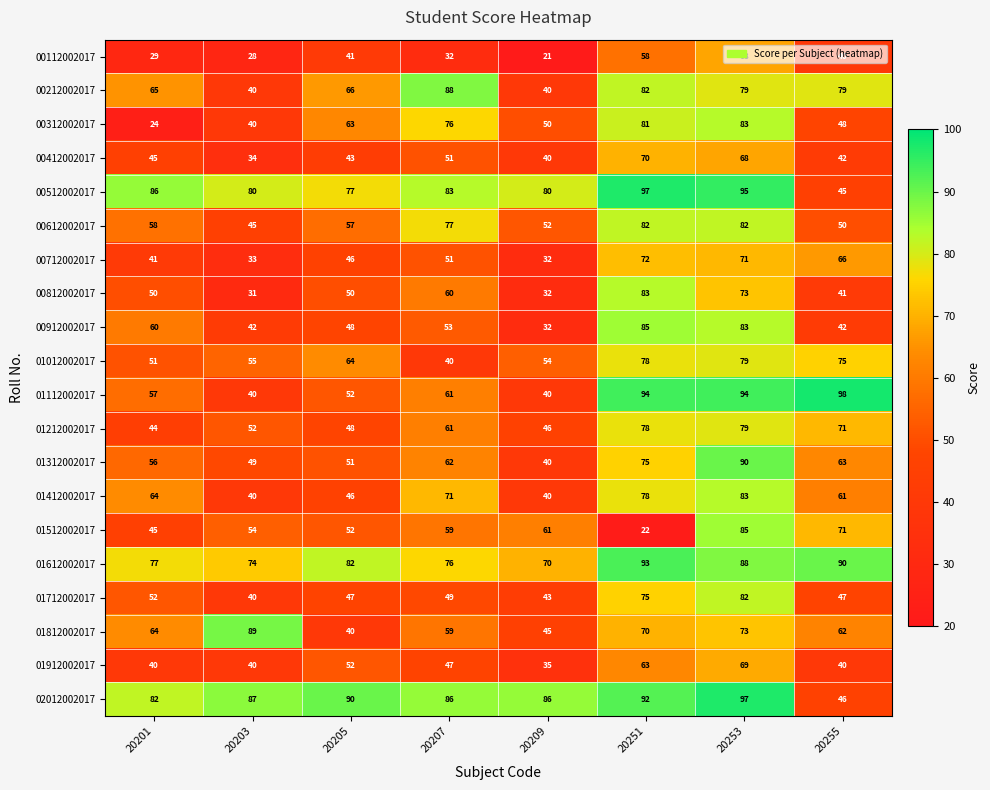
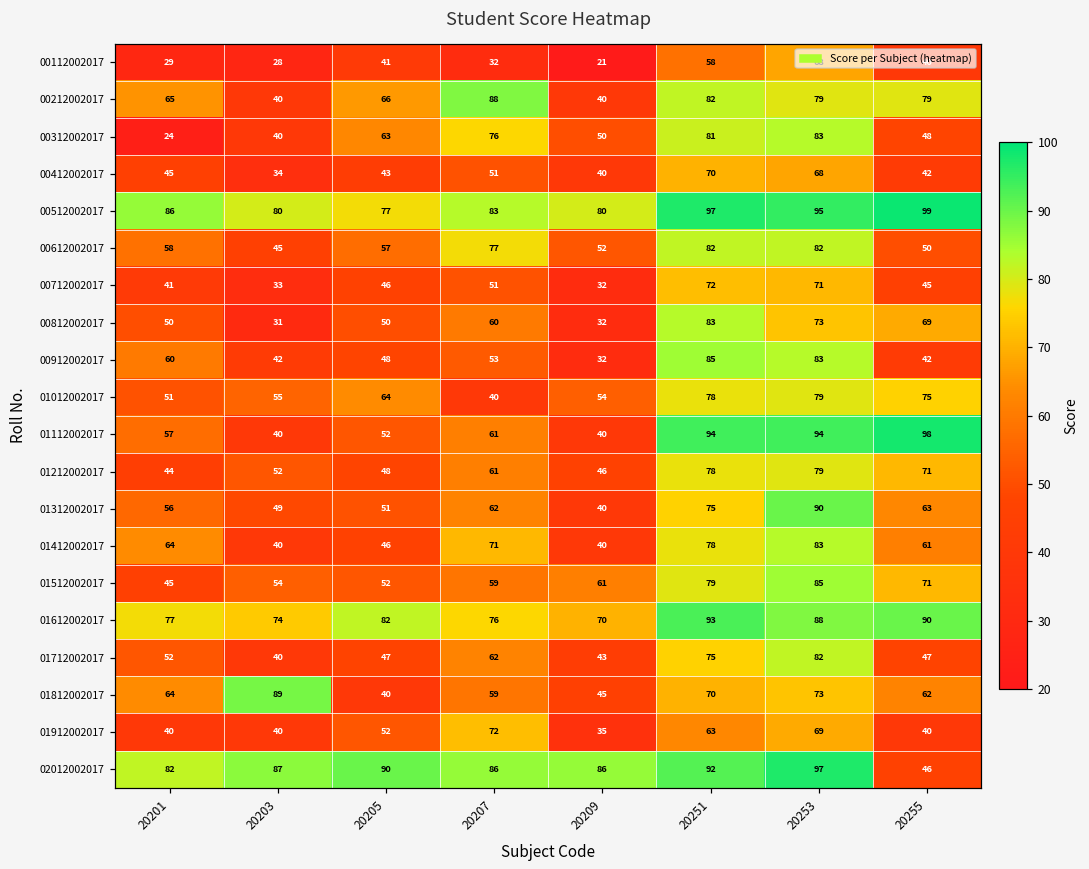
  {
    "00112002017": {
      "20201": 29,
      "20203": 28,
      "20205": 41,
      "20207": 32,
      "20209": 21,
      "20251": 58
    },
    "00212002017": {
      "20201": 65,
      "20203": 40,
      "20205": 66,
      "20207": 88,
      "20209": 40,
      "20251": 82,
      "20253": 79,
      "20255": 79
    },
    "00312002017": {
      "20201": 24,
      "20203": 40,
      "20205": 63,
      "20207": 76,
      "20209": 50,
      "20251": 81,
      "20253": 83,
      "20255": 48
    },
    "00412002017": {
      "20201": 45,
      "20203": 34,
      "20205": 43,
      "20207": 51,
      "20209": 40,
      "20251": 70,
      "20253": 68,
      "20255": 42
    },
    "00512002017": {
      "20201": 86,
      "20203": 80,
      "20205": 77,
      "20207": 83,
      "20209": 80,
      "20251": 97,
      "20253": 95,
-     "20255": 45
+     "20255": 99
    },
    "00612002017": {
      "20201": 58,
      "20203": 45,
      "20205": 57,
      "20207": 77,
      "20209": 52,
      "20251": 82,
      "20253": 82,
      "20255": 50
    },
    "00712002017": {
      "20201": 41,
      "20203": 33,
      "20205": 46,
      "20207": 51,
      "20209": 32,
      "20251": 72,
      "20253": 71,
-     "20255": 66
+     "20255": 45
    },
    "00812002017": {
      "20201": 50,
      "20203": 31,
      "20205": 50,
      "20207": 60,
      "20209": 32,
      "20251": 83,
      "20253": 73,
-     "20255": 41
+     "20255": 69
    },
    "00912002017": {
      "20201": 60,
      "20203": 42,
      "20205": 48,
      "20207": 53,
      "20209": 32,
      "20251": 85,
      "20253": 83,
      "20255": 42
    },
    "01012002017": {
      "20201": 51,
      "20203": 55,
      "20205": 64,
      "20207": 40,
      "20209": 54,
      "20251": 78,
      "20253": 79,
      "20255": 75
    },
    "01112002017": {
      "20201": 57,
      "20203": 40,
      "20205": 52,
      "20207": 61,
      "20209": 40,
      "20251": 94,
      "20253": 94,
      "20255": 98
    },
    "01212002017": {
      "20201": 44,
      "20203": 52,
      "20205": 48,
      "20207": 61,
      "20209": 46,
      "20251": 78,
      "20253": 79,
      "20255": 71
    },
    "01312002017": {
      "20201": 56,
      "20203": 49,
      "20205": 51,
      "20207": 62,
      "20209": 40,
      "20251": 75,
      "20253": 90,
      "20255": 63
    },
    "01412002017": {
      "20201": 64,
      "20203": 40,
      "20205": 46,
      "20207": 71,
      "20209": 40,
      "20251": 78,
      "20253": 83,
      "20255": 61
    },
    "01512002017": {
      "20201": 45,
      "20203": 54,
      "20205": 52,
      "20207": 59,
      "20209": 61,
-     "20251": 22,
+     "20251": 79,
      "20253": 85,
      "20255": 71
    },
    "01612002017": {
      "20201": 77,
      "20203": 74,
      "20205": 82,
      "20207": 76,
      "20209": 70,
      "20251": 93,
      "20253": 88,
      "20255": 90
    },
    "01712002017": {
      "20201": 52,
      "20203": 40,
      "20205": 47,
-     "20207": 49,
+     "20207": 62,
      "20209": 43,
      "20251": 75,
      "20253": 82,
      "20255": 47
    },
    "01812002017": {
      "20201": 64,
      "20203": 89,
      "20205": 40,
      "20207": 59,
      "20209": 45,
      "20251": 70,
      "20253": 73,
      "20255": 62
    },
    "01912002017": {
      "20201": 40,
      "20203": 40,
      "20205": 52,
-     "20207": 47,
+     "20207": 72,
      "20209": 35,
      "20251": 63,
      "20253": 69,
      "20255": 40
    },
    "02012002017": {
      "20201": 82,
      "20203": 87,
      "20205": 90,
      "20207": 86,
      "20209": 86,
      "20251": 92,
      "20253": 97,
      "20255": 46
    }
  }
